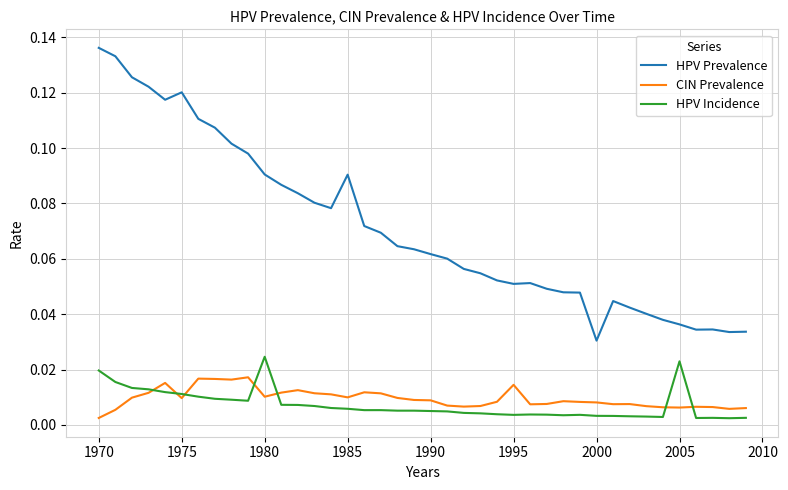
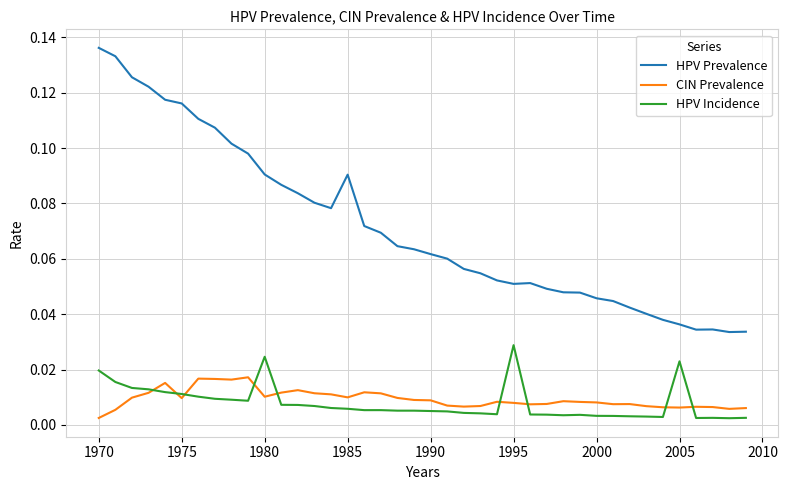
  {
    "HPV Prevalence": {
      "1970": 0.136,
-     "1975": 0.120,
+     "1975": 0.116,
      "1980": 0.090,
      "1985": 0.090,
      "1990": 0.062,
      "1995": 0.051,
-     "2000": 0.030,
+     "2000": 0.046,
      "2005": 0.036
    },
    "CIN Prevalence": {
      "1970": 0.003,
      "1975": 0.010,
      "1980": 0.010,
      "1985": 0.010,
      "1990": 0.009,
-     "1995": 0.014,
+     "1995": 0.008,
      "2000": 0.008,
      "2005": 0.006
    },
    "HPV Incidence": {
      "1970": 0.020,
      "1975": 0.011,
      "1980": 0.025,
      "1985": 0.006,
      "1990": 0.005,
-     "1995": 0.004,
+     "1995": 0.029,
      "2000": 0.003,
      "2005": 0.023
    }
  }
